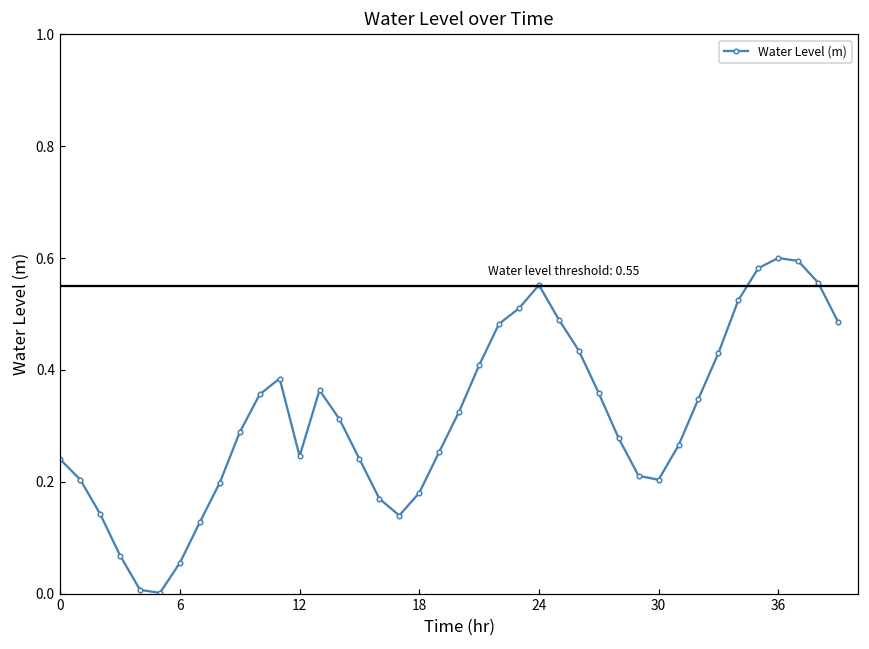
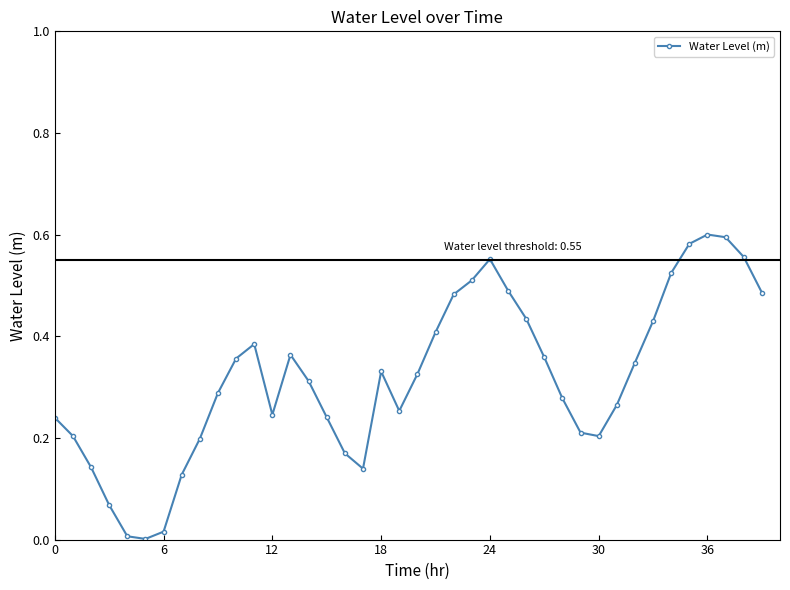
  {
    "0": 0.24,
-   "6": 0.06,
+   "6": 0.02,
    "12": 0.25,
-   "18": 0.18,
+   "18": 0.33,
    "30": 0.20,
    "36": 0.60
  }
